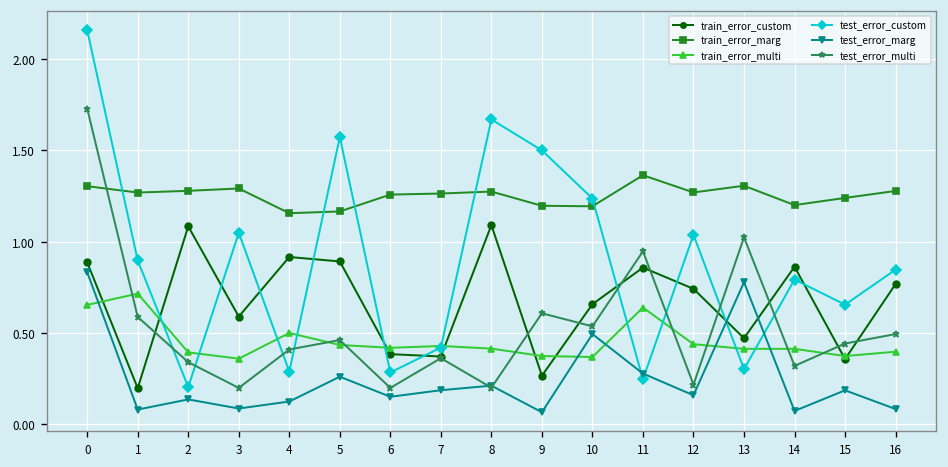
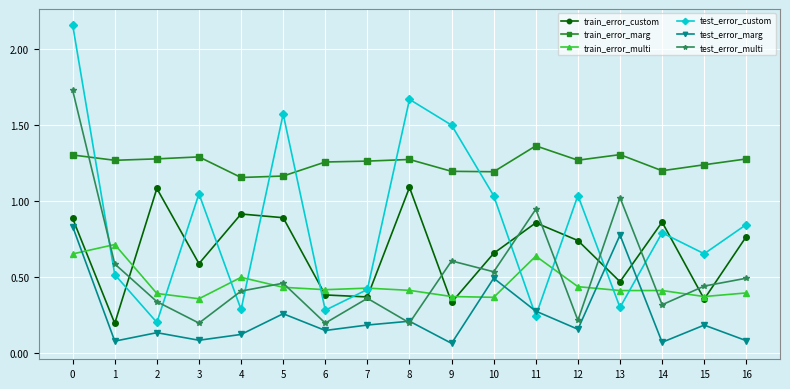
  {
    "train_error_custom": {
      "0": 0.89,
      "1": 0.20,
      "2": 1.08,
      "3": 0.59,
      "4": 0.92,
      "5": 0.89,
      "6": 0.38,
      "8": 1.09,
-     "9": 0.27,
+     "9": 0.33,
      "10": 0.66,
      "11": 0.86,
      "12": 0.74,
      "13": 0.47,
      "14": 0.86,
      "15": 0.36,
      "16": 0.77
    },
    "train_error_multi": {
      "0": 0.65,
      "1": 0.72,
      "2": 0.39,
      "3": 0.36,
      "4": 0.50,
      "5": 0.43,
      "6": 0.42,
      "8": 0.41,
      "9": 0.37,
      "10": 0.37,
      "11": 0.64,
      "12": 0.44,
      "13": 0.41,
      "14": 0.41,
      "15": 0.37,
      "16": 0.40
    },
    "test_error_custom": {
      "0": 2.16,
-     "1": 0.90,
+     "1": 0.52,
      "2": 0.20,
      "3": 1.05,
      "4": 0.29,
      "5": 1.57,
      "6": 0.28,
      "8": 1.67,
      "9": 1.50,
-     "10": 1.24,
+     "10": 1.04,
      "11": 0.25,
      "12": 1.04,
      "13": 0.30,
      "14": 0.79,
      "15": 0.65,
      "16": 0.85
    },
    "test_error_marg": {
      "0": 0.83,
      "1": 0.08,
      "2": 0.14,
      "3": 0.09,
      "4": 0.12,
      "5": 0.26,
      "6": 0.15,
      "7": 0.19,
      "9": 0.07,
      "10": 0.49,
      "11": 0.28,
      "12": 0.16,
      "13": 0.78,
      "14": 0.07,
      "15": 0.19,
      "16": 0.08
    }
  }
